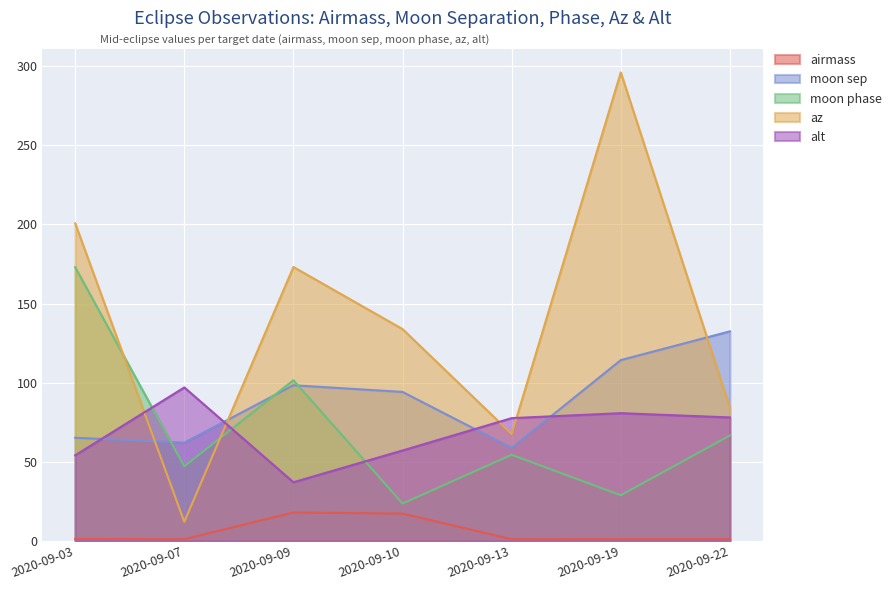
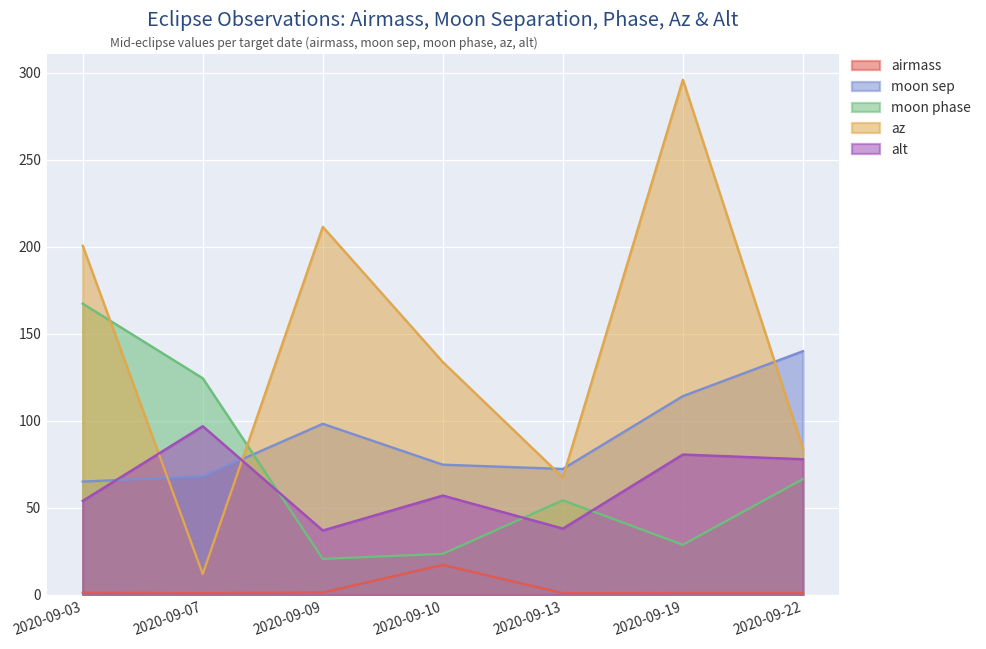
  {
    "airmass": {
      "2020-09-03": 1,
      "2020-09-07": 1,
-     "2020-09-09": 18,
+     "2020-09-09": 1,
      "2020-09-10": 17,
      "2020-09-13": 1,
      "2020-09-19": 1,
      "2020-09-22": 1
    },
    "moon sep": {
      "2020-09-03": 65,
-     "2020-09-07": 62,
+     "2020-09-07": 68,
      "2020-09-09": 98,
-     "2020-09-10": 94,
-     "2020-09-13": 59,
+     "2020-09-10": 75,
+     "2020-09-13": 72,
      "2020-09-19": 114,
-     "2020-09-22": 132
+     "2020-09-22": 140
    },
    "moon phase": {
-     "2020-09-03": 173,
-     "2020-09-07": 47,
-     "2020-09-09": 102,
+     "2020-09-03": 167,
+     "2020-09-07": 125,
+     "2020-09-09": 21,
      "2020-09-10": 24,
      "2020-09-13": 54,
      "2020-09-19": 29,
      "2020-09-22": 67
    },
    "az": {
      "2020-09-03": 201,
      "2020-09-07": 12,
-     "2020-09-09": 173,
+     "2020-09-09": 212,
      "2020-09-10": 134,
      "2020-09-13": 68,
      "2020-09-19": 296,
      "2020-09-22": 84
    },
    "alt": {
      "2020-09-03": 54,
      "2020-09-07": 97,
      "2020-09-09": 37,
      "2020-09-10": 57,
-     "2020-09-13": 78,
+     "2020-09-13": 38,
      "2020-09-19": 81,
      "2020-09-22": 78
    }
  }
